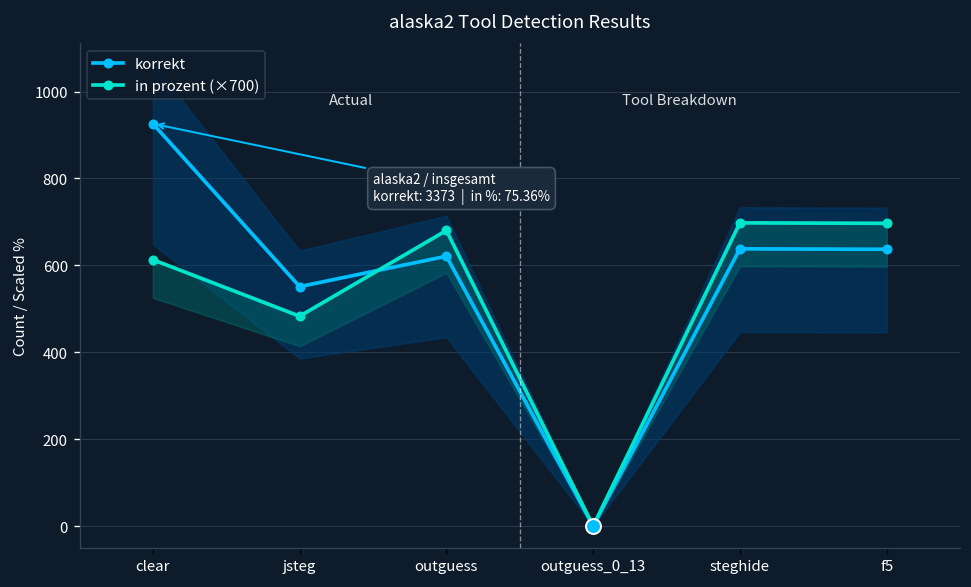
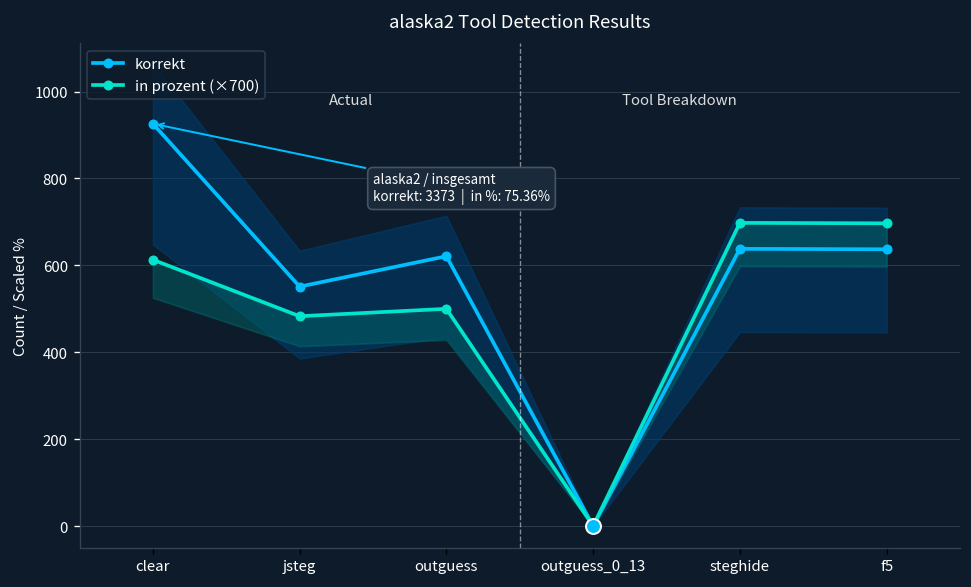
  {
    "in prozent (×700)": {
      "clear": 610,
      "jsteg": 480,
-     "outguess": 680,
+     "outguess": 500,
      "steghide": 700,
      "f5": 700
    }
  }
